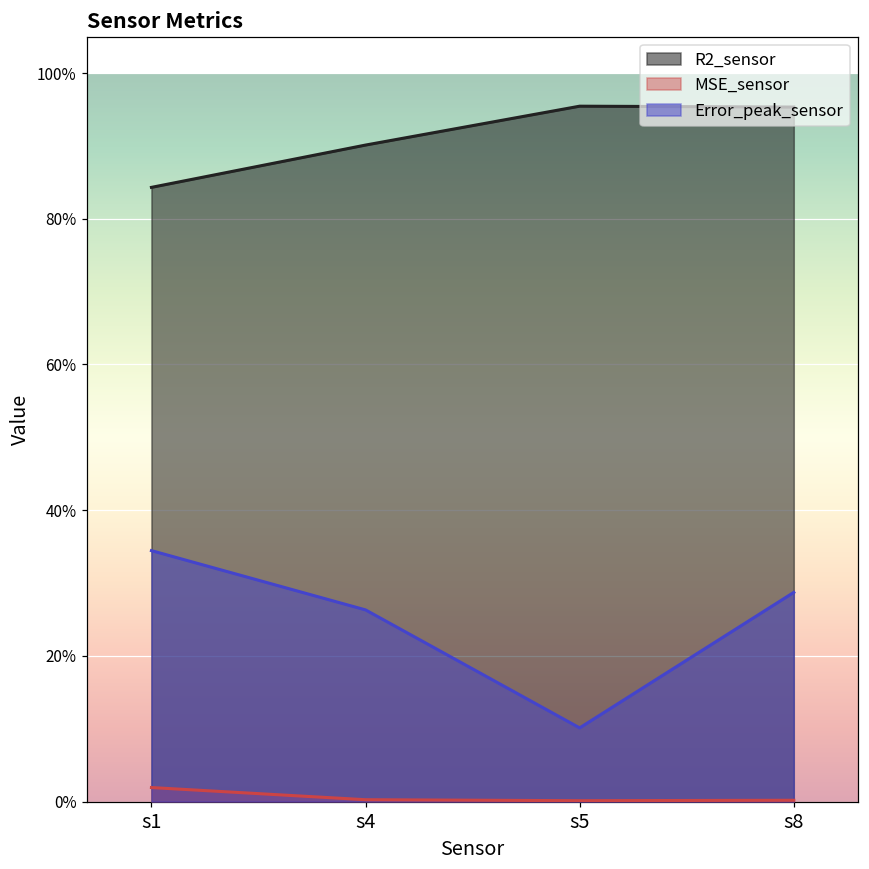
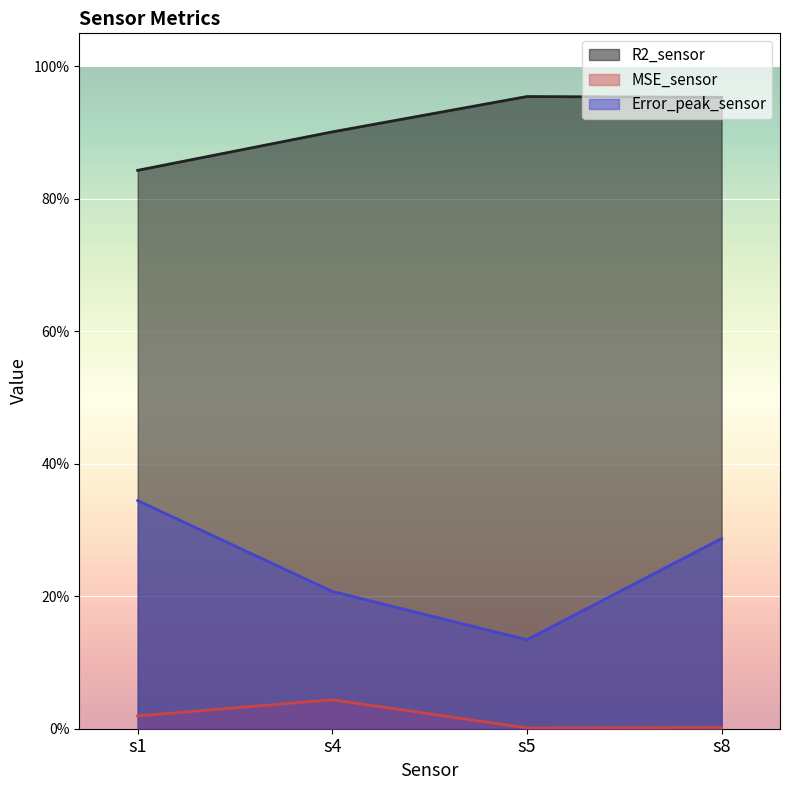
  {
    "R2_sensor": {
      "s1": "84%",
      "s4": "90%",
      "s5": "95%"
    },
    "MSE_sensor": {
      "s1": "2%",
-     "s4": "0%",
+     "s4": "4%",
      "s5": "0%",
      "s8": "0%"
    },
    "Error_peak_sensor": {
      "s1": "34%",
-     "s4": "26%",
-     "s5": "10%",
+     "s4": "21%",
+     "s5": "13%",
      "s8": "29%"
    }
  }
